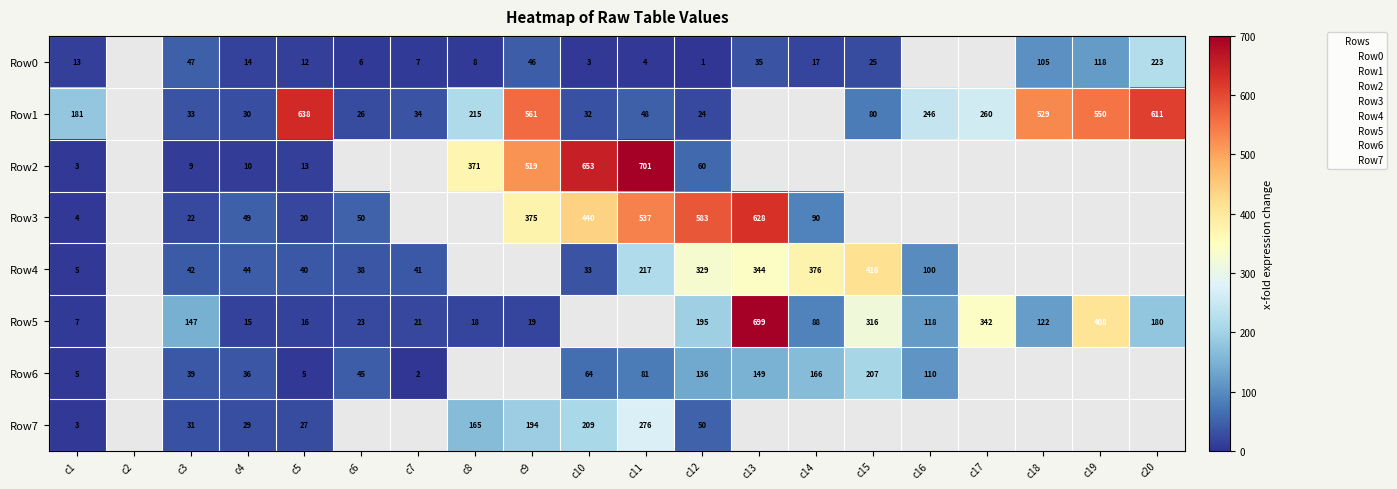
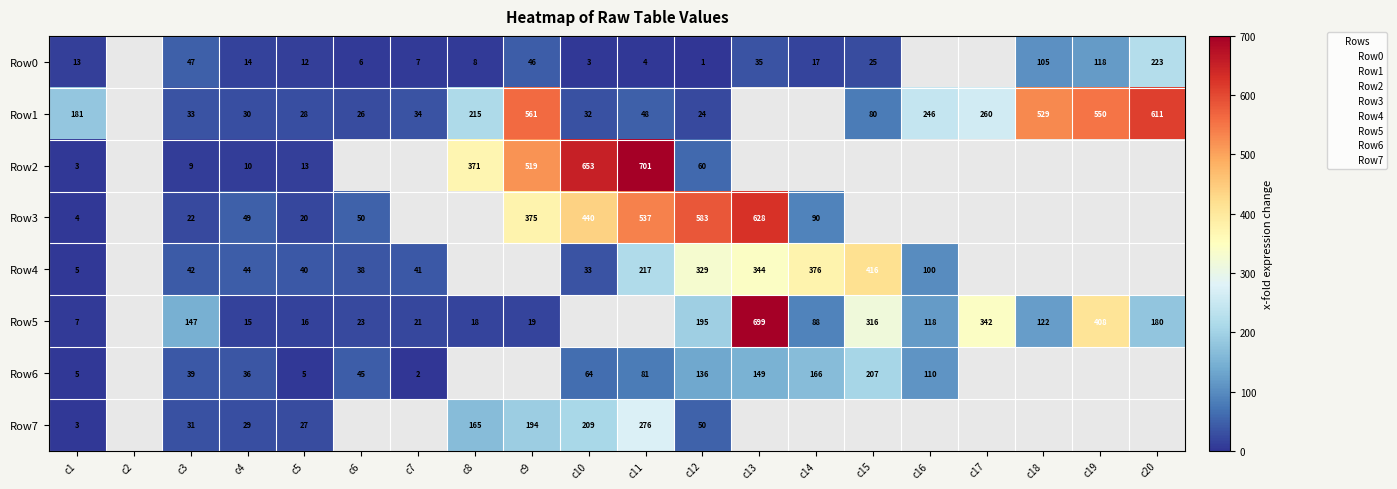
  {
    "Row0": {
      "c1": 13,
      "c3": 47,
      "c4": 14,
      "c5": 12,
      "c6": 6,
      "c7": 7,
      "c8": 8,
      "c9": 46,
      "c10": 3,
      "c11": 4,
      "c12": 1,
      "c13": 35,
      "c14": 17,
      "c15": 25,
      "c18": 105,
      "c19": 118,
      "c20": 223
    },
    "Row1": {
      "c1": 181,
      "c3": 33,
      "c4": 30,
-     "c5": 638,
+     "c5": 28,
      "c6": 26,
      "c7": 34,
      "c8": 215,
      "c9": 561,
      "c10": 32,
      "c11": 48,
      "c12": 24,
      "c15": 80,
      "c16": 246,
      "c17": 260,
      "c18": 529,
      "c19": 550,
      "c20": 611
    },
    "Row2": {
      "c1": 3,
      "c3": 9,
      "c4": 10,
      "c5": 13,
      "c8": 371,
      "c9": 519,
      "c10": 653,
      "c11": 701,
      "c12": 60
    },
    "Row3": {
      "c1": 4,
      "c3": 22,
      "c4": 49,
      "c5": 20,
      "c6": 50,
      "c9": 375,
      "c10": 440,
      "c11": 537,
      "c12": 583,
      "c13": 628,
      "c14": 90
    },
    "Row4": {
      "c1": 5,
      "c3": 42,
      "c4": 44,
      "c5": 40,
      "c6": 38,
      "c7": 41,
      "c10": 33,
      "c11": 217,
      "c12": 329,
      "c13": 344,
      "c14": 376,
      "c15": 416,
      "c16": 100
    },
    "Row5": {
      "c1": 7,
      "c3": 147,
      "c4": 15,
      "c5": 16,
      "c6": 23,
      "c7": 21,
      "c8": 18,
      "c9": 19,
      "c12": 195,
      "c13": 699,
      "c14": 88,
      "c15": 316,
      "c16": 118,
      "c17": 342,
      "c18": 122,
      "c19": 408,
      "c20": 180
    },
    "Row6": {
      "c1": 5,
      "c3": 39,
      "c4": 36,
      "c5": 5,
      "c6": 45,
      "c7": 2,
      "c10": 64,
      "c11": 81,
      "c12": 136,
      "c13": 149,
      "c14": 166,
      "c15": 207,
      "c16": 110
    },
    "Row7": {
      "c1": 3,
      "c3": 31,
      "c4": 29,
      "c5": 27,
      "c8": 165,
      "c9": 194,
      "c10": 209,
      "c11": 276,
      "c12": 50
    }
  }
